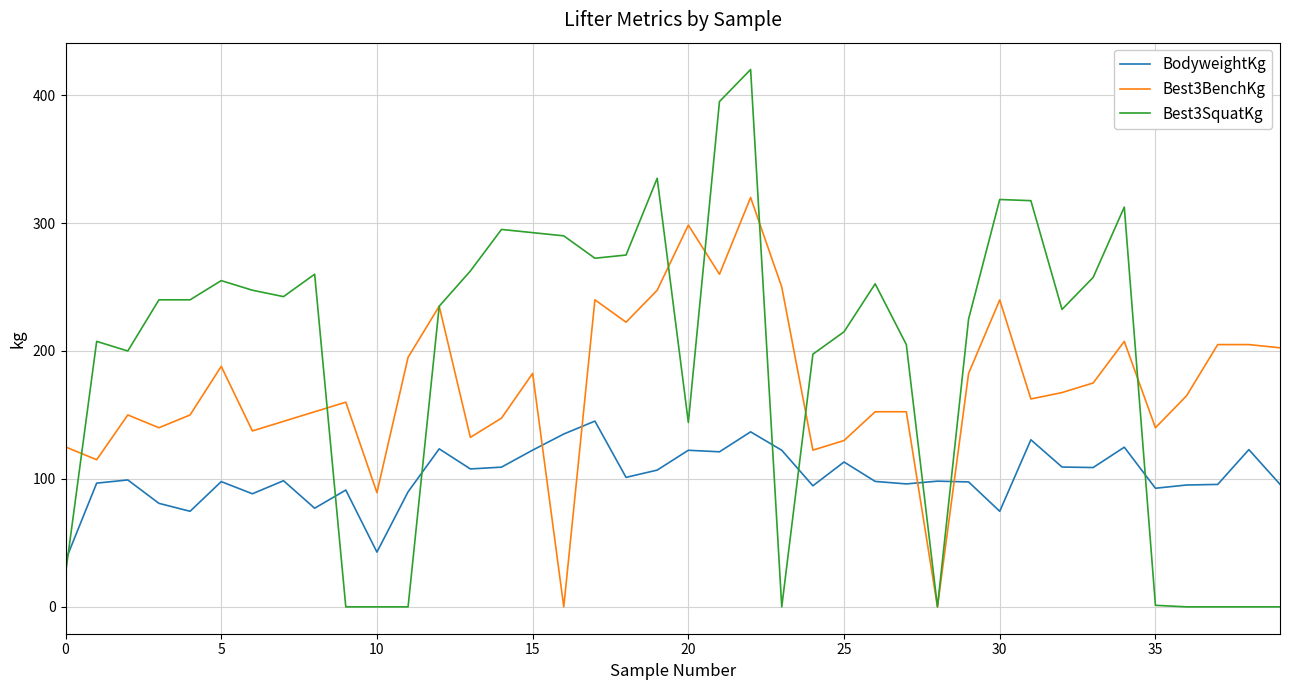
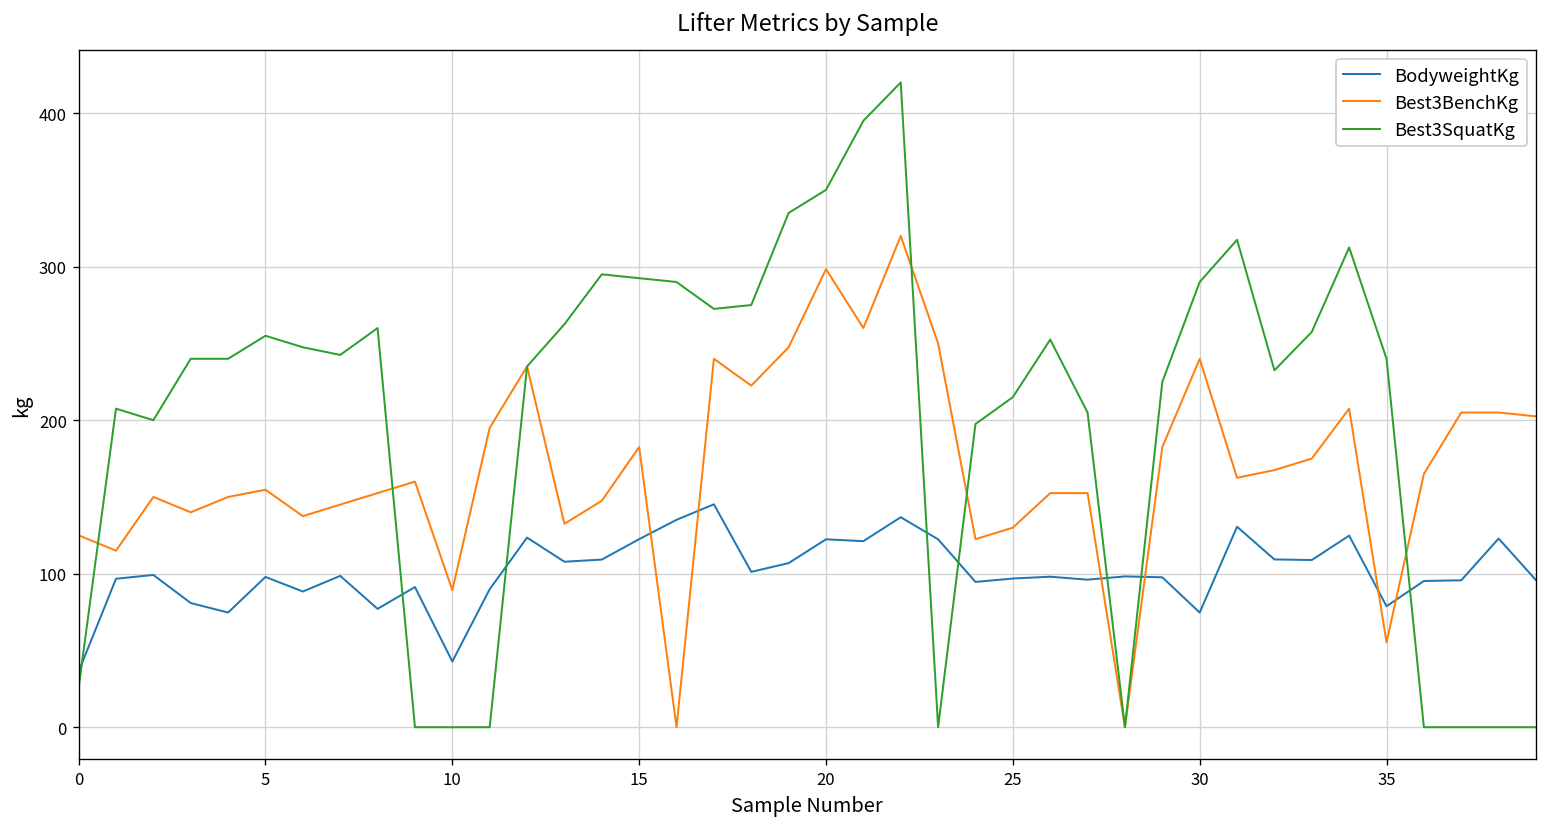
  {
    "BodyweightKg": {
      "0": 36,
      "5": 98,
      "10": 43,
      "15": 123,
      "20": 122,
-     "25": 113,
+     "25": 97,
      "30": 75,
-     "35": 93
+     "35": 79
    },
    "Best3BenchKg": {
      "0": 125,
-     "5": 188,
+     "5": 155,
      "10": 89,
      "15": 183,
      "20": 298,
      "25": 130,
      "30": 240,
-     "35": 140
+     "35": 55
    },
    "Best3SquatKg": {
      "0": 26,
      "5": 255,
      "10": 0,
      "15": 293,
-     "20": 144,
+     "20": 350,
      "25": 215,
-     "30": 318,
-     "35": 1
+     "30": 290,
+     "35": 240
    }
  }
